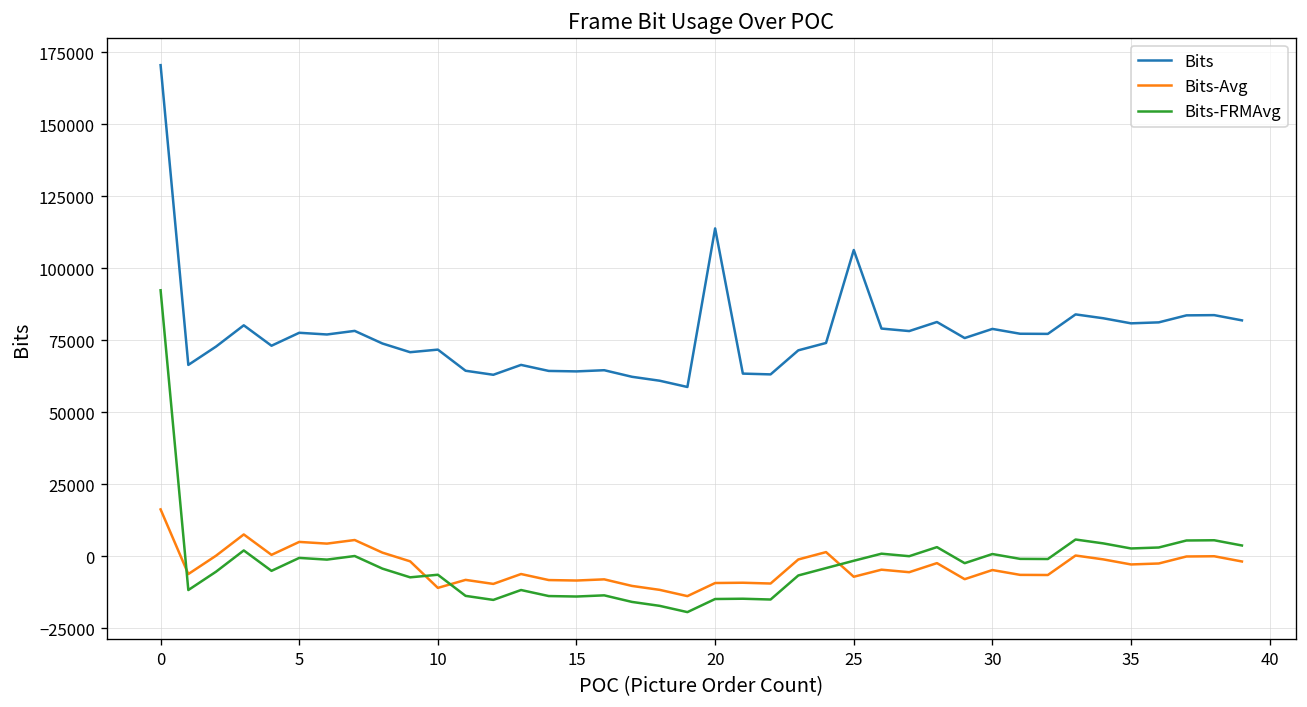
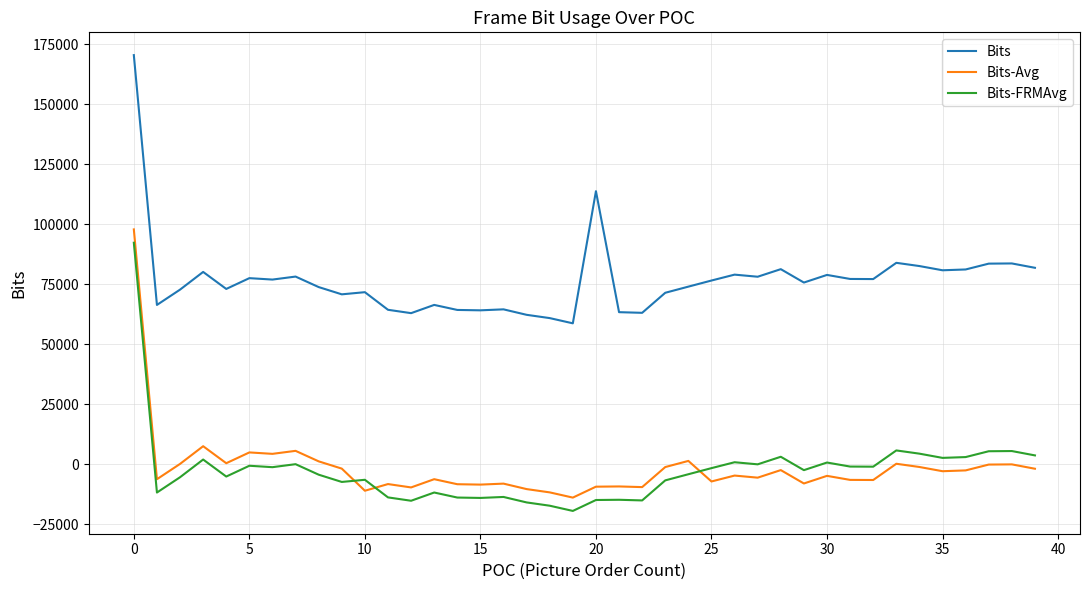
  {
    "Bits": {
      "0": 170000,
      "5": 78000,
      "10": 72000,
      "15": 64000,
      "20": 114000,
-     "25": 106000,
+     "25": 77000,
      "30": 79000,
      "35": 81000
    },
    "Bits-Avg": {
-     "0": 16000,
+     "0": 98000,
      "5": 5000,
      "10": -11000,
      "15": -8000,
      "20": -9000,
      "25": -7000,
      "30": -5000,
      "35": -3000
    },
    "Bits-FRMAvg": {
      "0": 92000,
      "5": -1000,
      "10": -6000,
      "15": -14000,
      "20": -15000,
      "25": -2000,
      "30": 1000,
      "35": 3000
    }
  }
